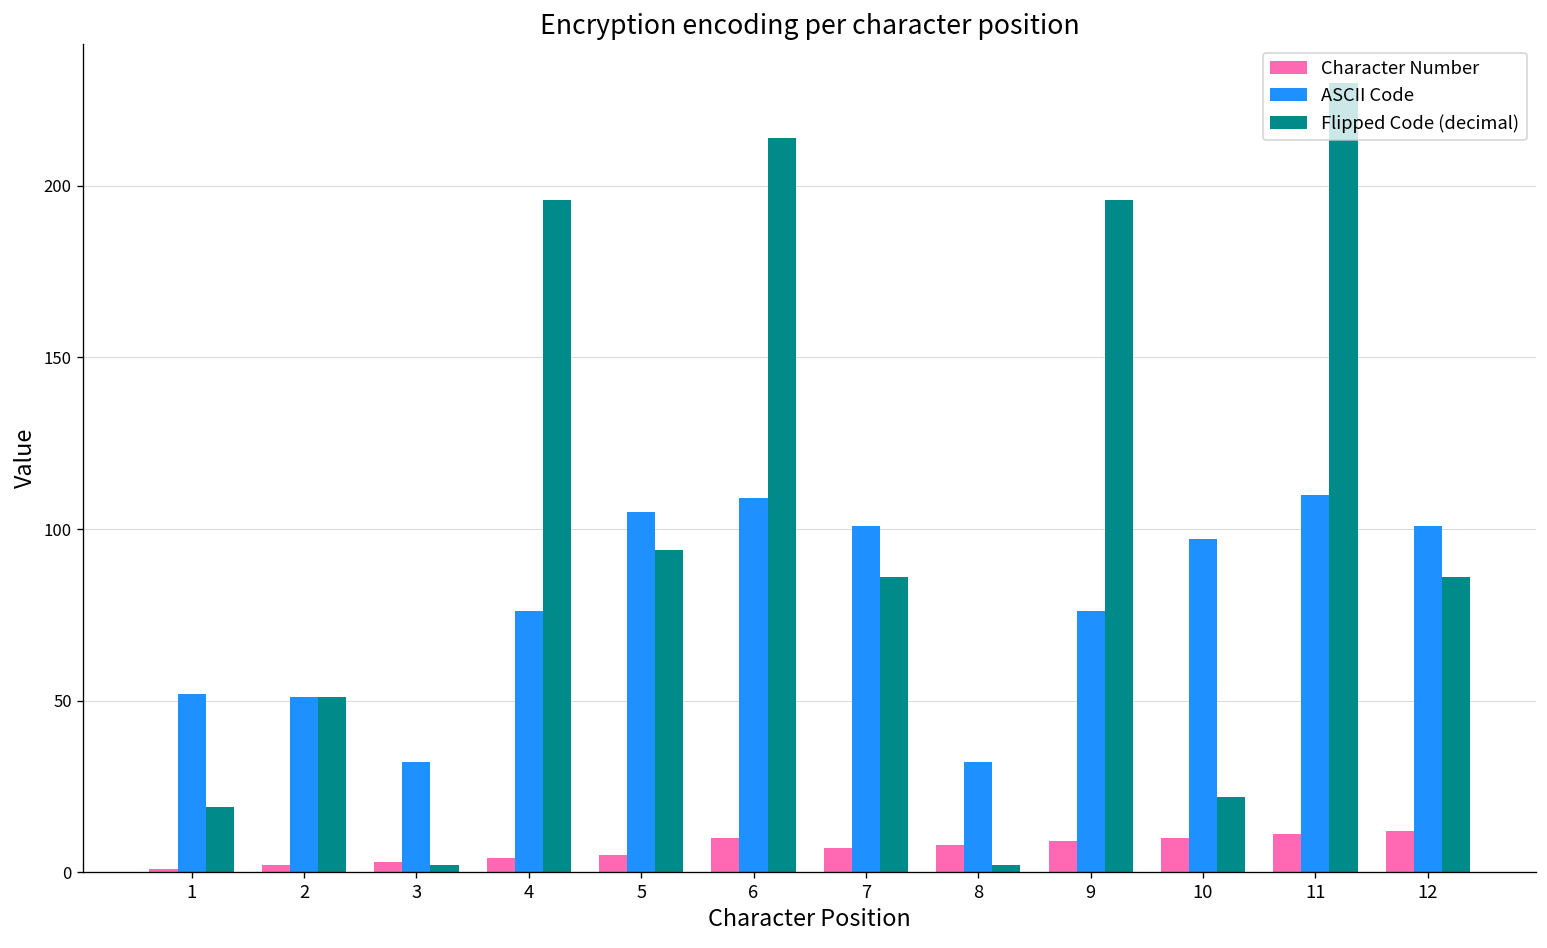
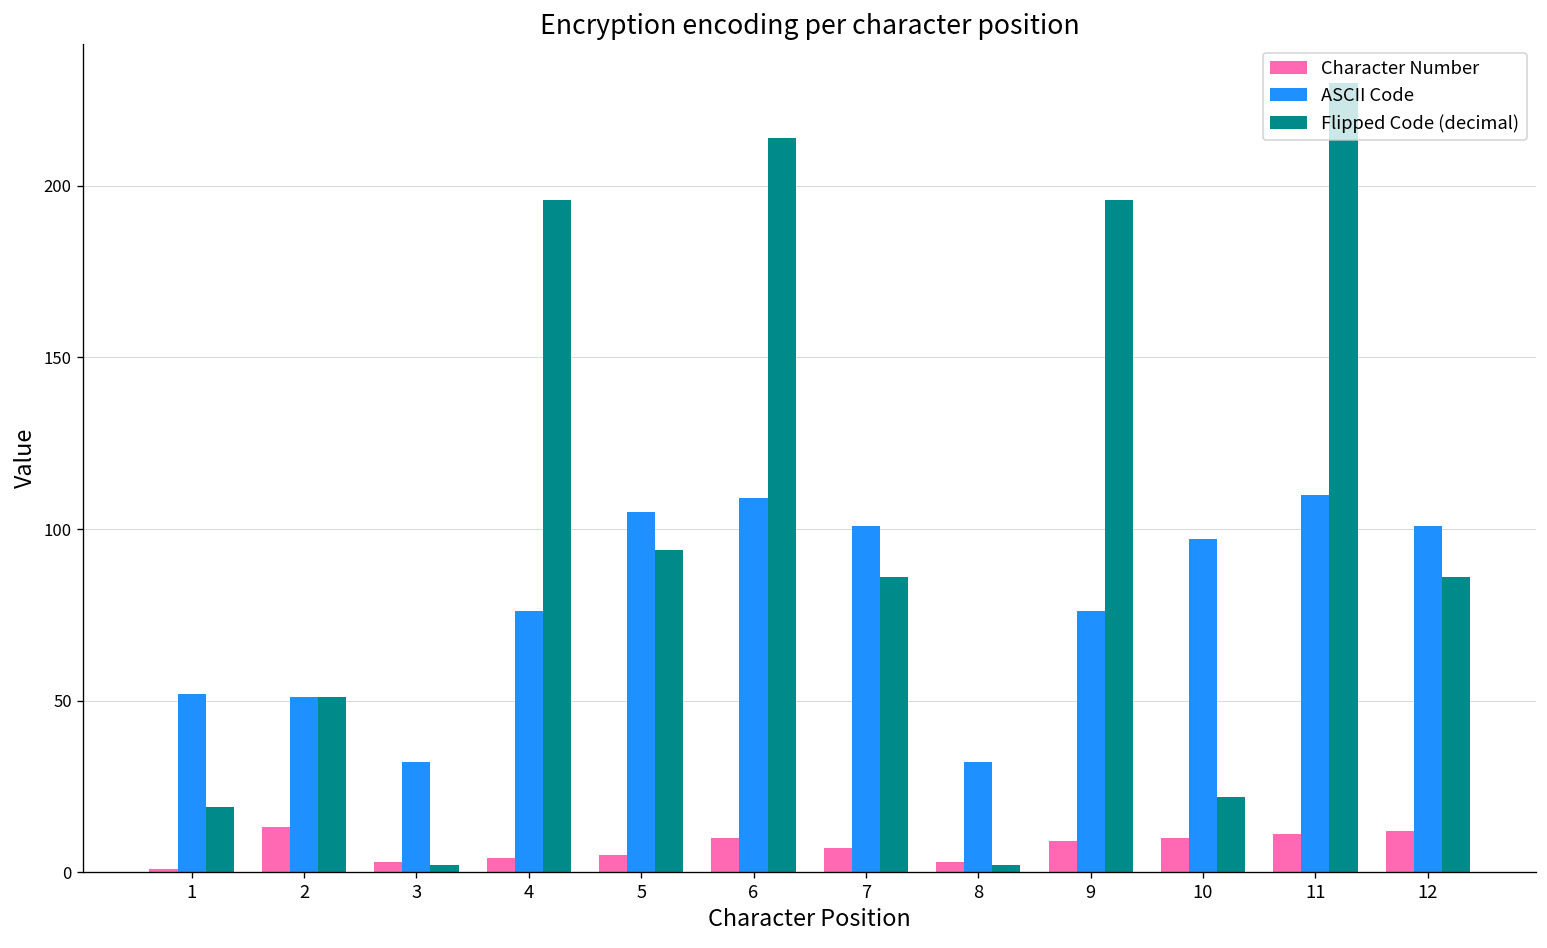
  {
    "Character Number": {
      "1": 1,
-     "2": 2,
+     "2": 13,
      "3": 3,
      "4": 4,
      "5": 5,
      "6": 10,
      "7": 7,
-     "8": 8,
+     "8": 3,
      "9": 9,
      "10": 10,
      "11": 11,
      "12": 12
    },
    "ASCII Code": {
      "1": 52,
      "2": 51,
      "3": 32,
      "4": 76,
      "5": 105,
      "6": 109,
      "7": 101,
      "8": 32,
      "9": 76,
      "10": 97,
      "11": 110,
      "12": 101
    },
    "Flipped Code (decimal)": {
      "1": 19,
      "2": 51,
      "3": 2,
      "4": 196,
      "5": 94,
      "6": 214,
      "7": 86,
      "8": 2,
      "9": 196,
      "10": 22,
      "12": 86
    }
  }
